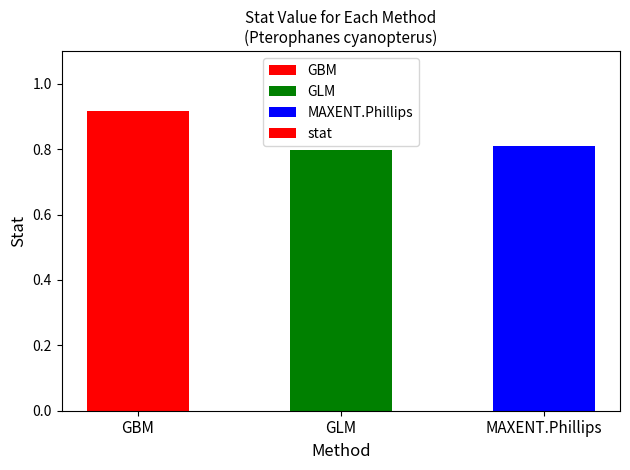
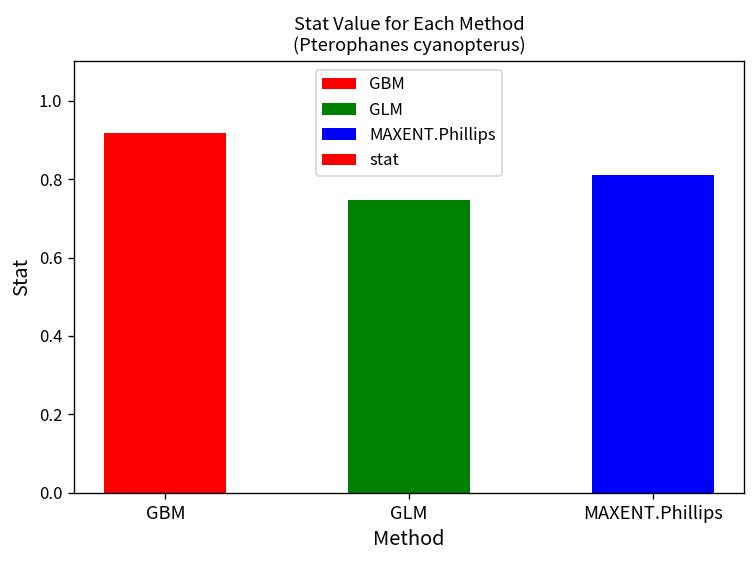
  {
    "GBM": 0.92,
-   "GLM": 0.80,
+   "GLM": 0.75,
    "MAXENT.Phillips": 0.81
  }
